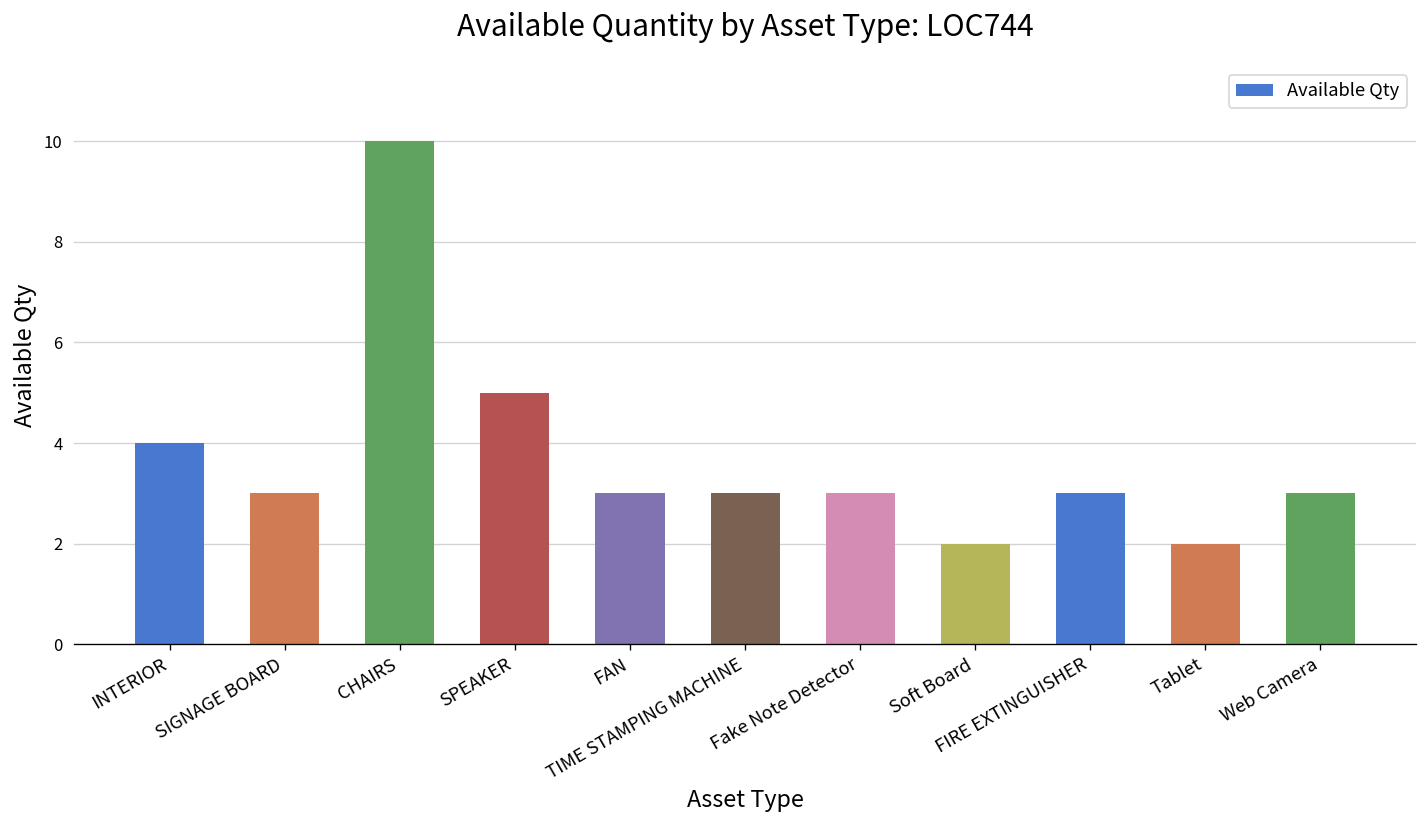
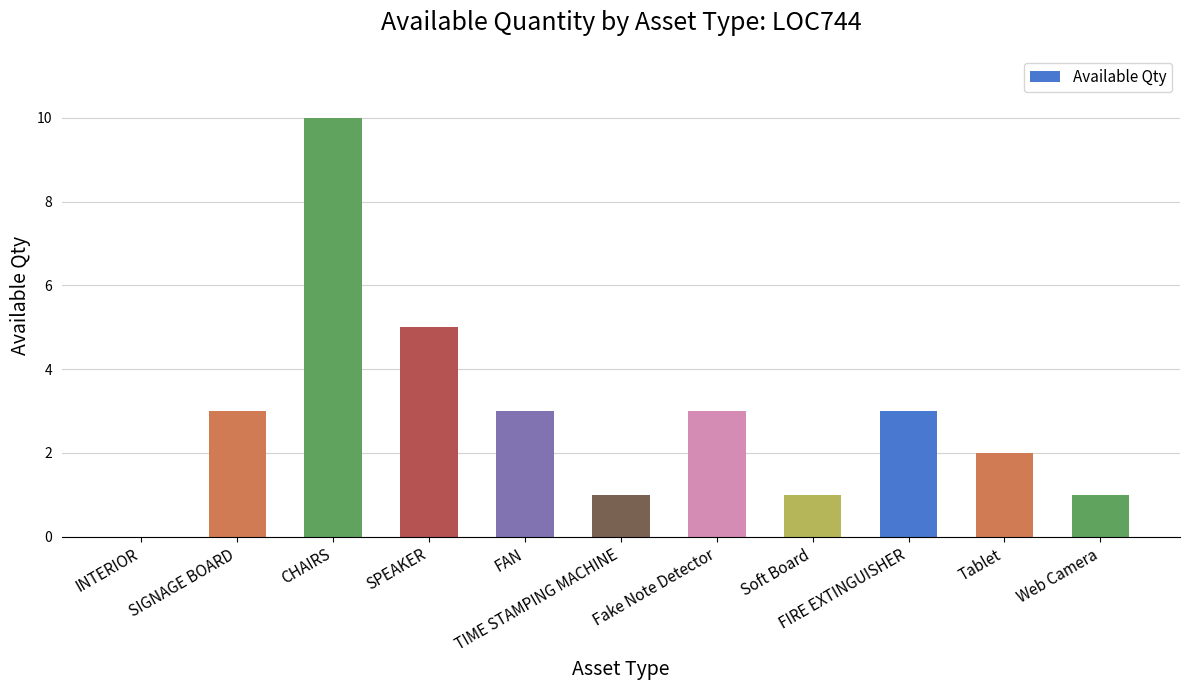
  {
-   "INTERIOR": 4,
+   "INTERIOR": 0,
    "SIGNAGE BOARD": 3,
    "CHAIRS": 10,
    "SPEAKER": 5,
    "FAN": 3,
-   "TIME STAMPING MACHINE": 3,
+   "TIME STAMPING MACHINE": 1,
    "Fake Note Detector": 3,
-   "Soft Board": 2,
+   "Soft Board": 1,
    "FIRE EXTINGUISHER": 3,
    "Tablet": 2,
-   "Web Camera": 3
+   "Web Camera": 1
  }
